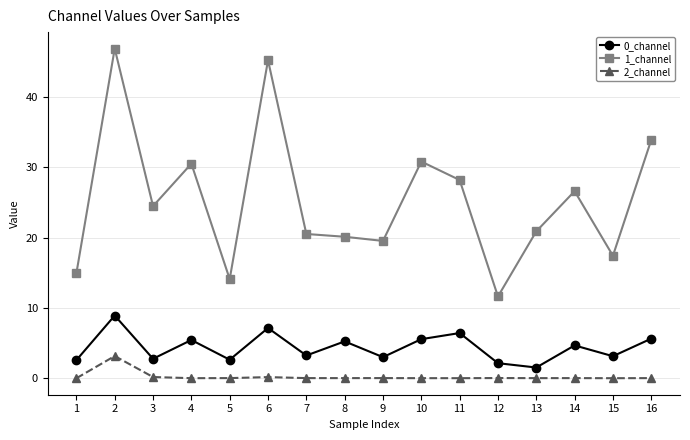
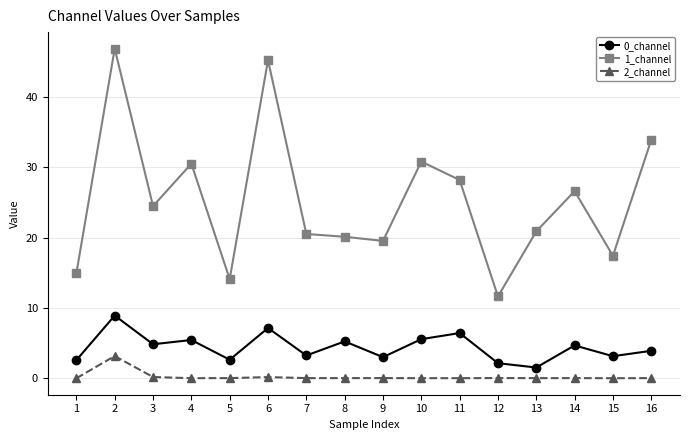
  {
    "0_channel": {
      "1": 3,
      "2": 9,
-     "3": 3,
+     "3": 5,
      "4": 5,
      "5": 3,
      "6": 7,
      "7": 3,
      "8": 5,
      "9": 3,
      "10": 6,
      "11": 6,
      "12": 2,
      "13": 2,
      "14": 5,
      "15": 3,
-     "16": 6
+     "16": 4
    },
    "1_channel": {
      "1": 15,
      "2": 47,
      "3": 24,
      "4": 31,
      "5": 14,
      "6": 45,
      "7": 21,
      "8": 20,
      "9": 20,
      "10": 31,
      "11": 28,
      "12": 12,
      "13": 21,
      "14": 27,
      "15": 17,
      "16": 34
    },
    "2_channel": {
      "1": 0,
      "2": 3,
      "3": 0,
      "4": 0,
      "5": 0,
      "6": 0,
      "7": 0,
      "8": 0,
      "9": 0,
      "10": 0,
      "11": 0,
      "12": 0,
      "13": 0,
      "14": 0,
      "15": 0,
      "16": 0
    }
  }
